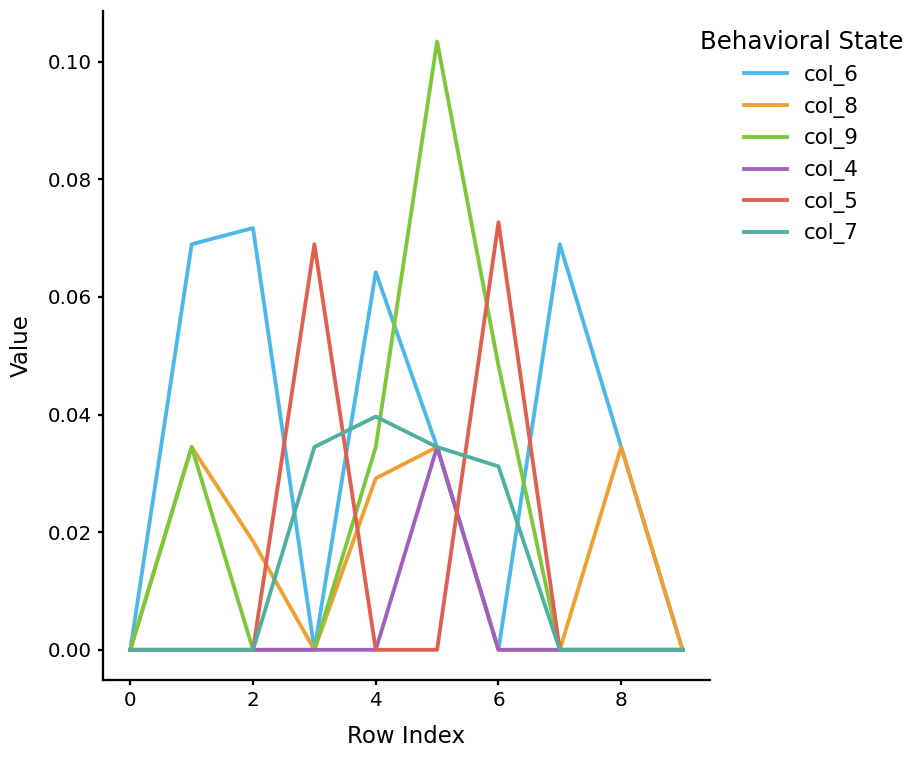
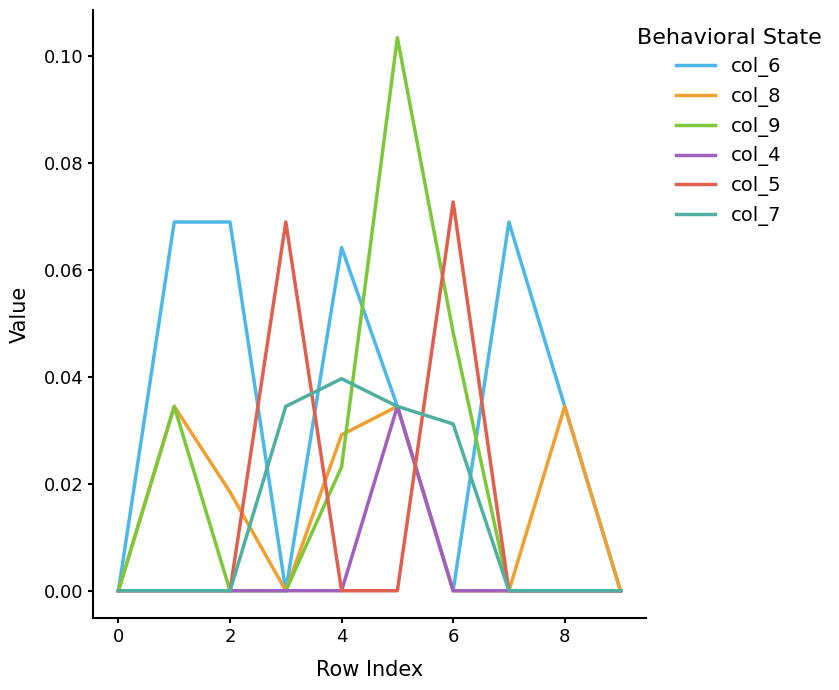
  {
    "col_6": {
-     "2": 0.072,
+     "2": 0.069,
      "4": 0.064
    },
    "col_8": {
      "2": 0.018,
      "4": 0.029
    },
    "col_9": {
-     "4": 0.034,
+     "4": 0.023,
      "6": 0.048
    },
    "col_5": {
      "6": 0.073
    },
    "col_7": {
      "4": 0.040,
      "6": 0.031
    }
  }
